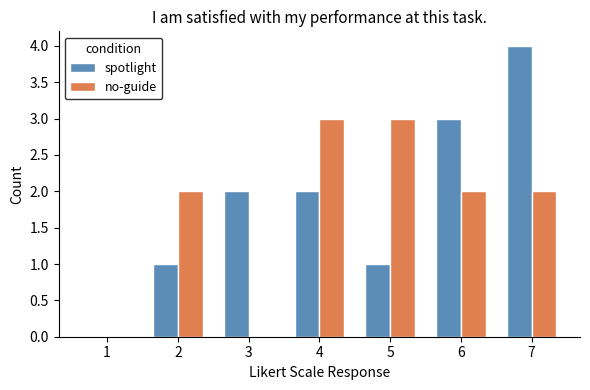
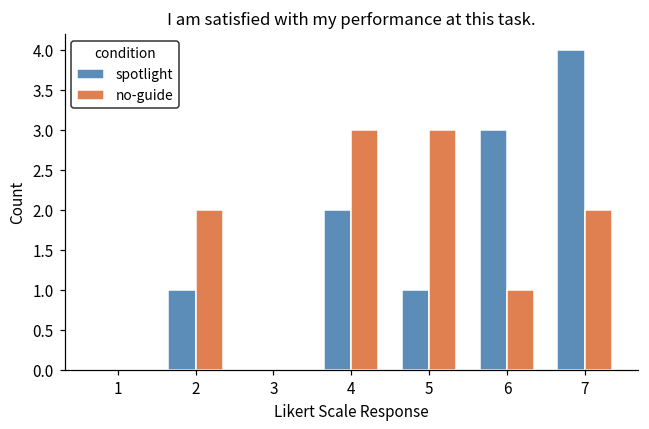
  {
    "spotlight": {
      "1": 0,
      "2": 1,
-     "3": 2,
+     "3": 0,
      "4": 2,
      "5": 1,
      "6": 3,
      "7": 4
    },
    "no-guide": {
      "1": 0,
      "2": 2,
      "3": 0,
      "4": 3,
      "5": 3,
-     "6": 2,
+     "6": 1,
      "7": 2
    }
  }
